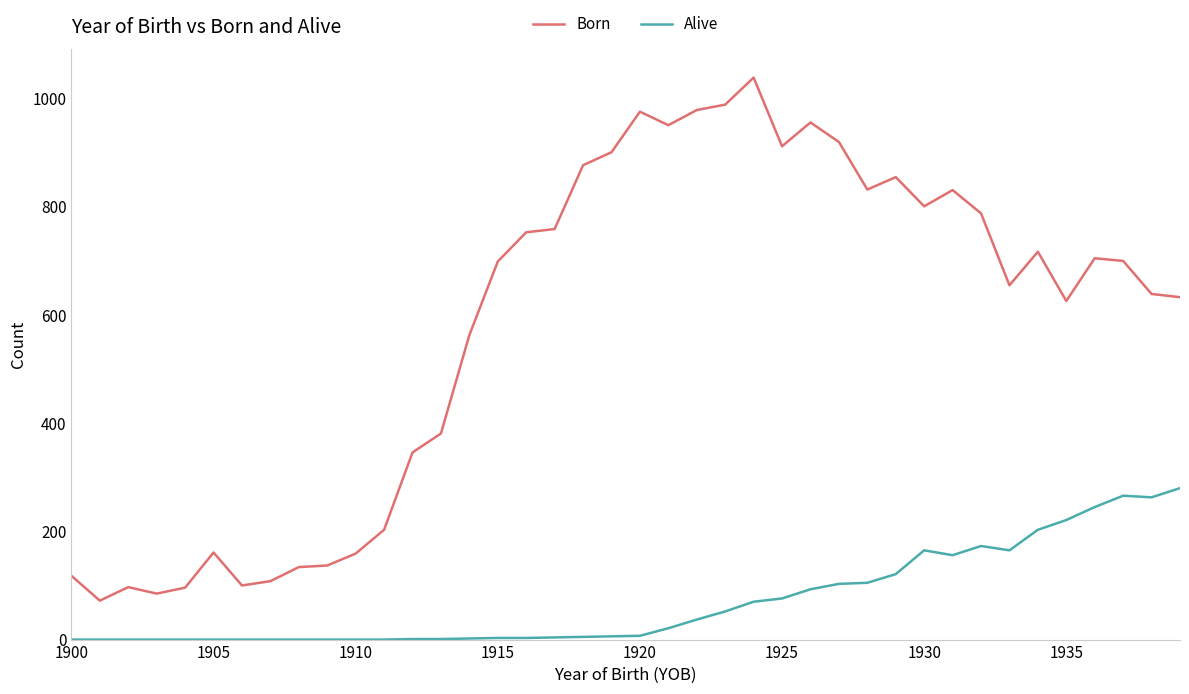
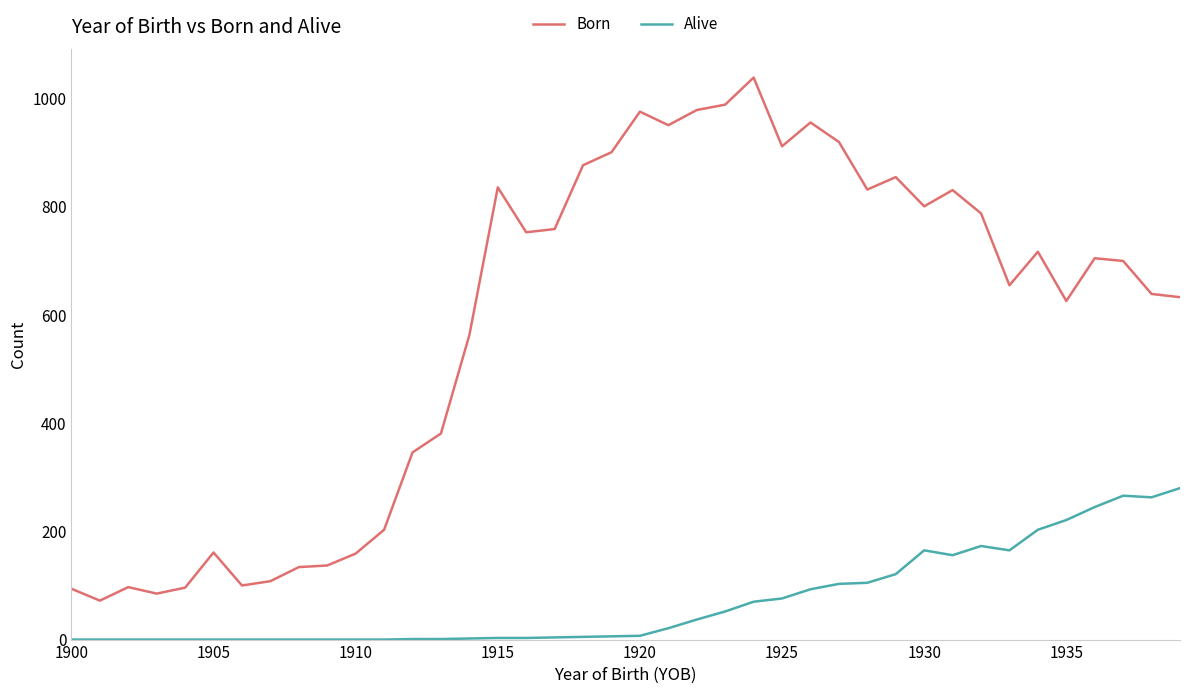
  {
    "Born": {
-     "1900": 120,
+     "1900": 90,
      "1905": 160,
      "1910": 160,
-     "1915": 700,
+     "1915": 840,
      "1920": 980,
      "1925": 910,
      "1930": 800,
      "1935": 630
    },
    "Alive": {
      "1900": 0,
      "1905": 0,
      "1910": 0,
      "1915": 0,
      "1920": 10,
      "1925": 80,
      "1930": 170,
      "1935": 220
    }
  }
